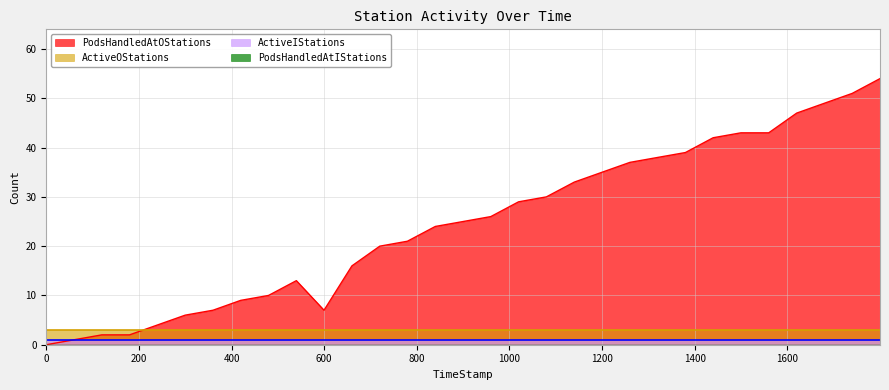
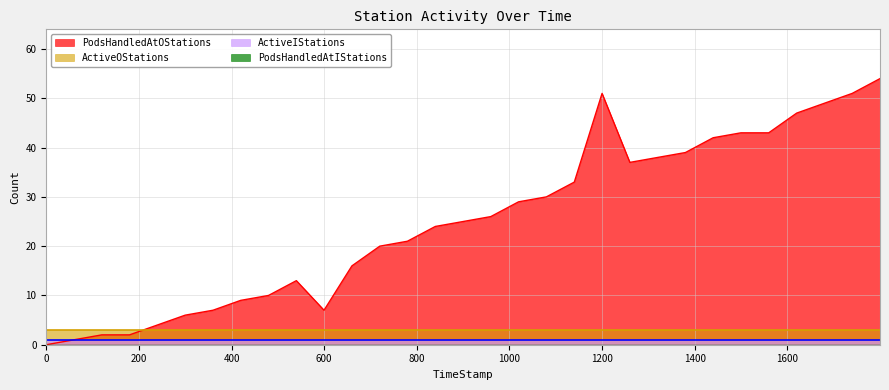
  {
    "PodsHandledAtOStations": {
      "600": 7,
-     "1200": 35
+     "1200": 51
    },
    "ActiveOStations": {
      "0": 3,
      "600": 3,
      "1200": 3
    },
    "ActiveIStations": {
      "0": 1,
      "600": 1,
      "1200": 1
    },
    "PodsHandledAtIStations": {
      "600": 0,
      "1200": 0
    }
  }
